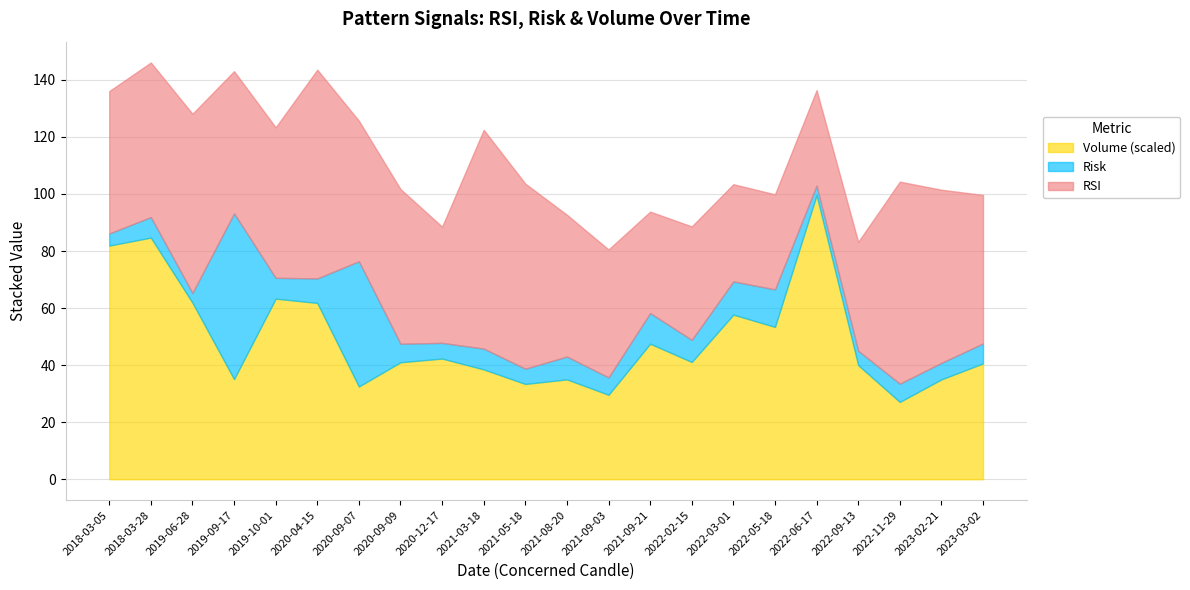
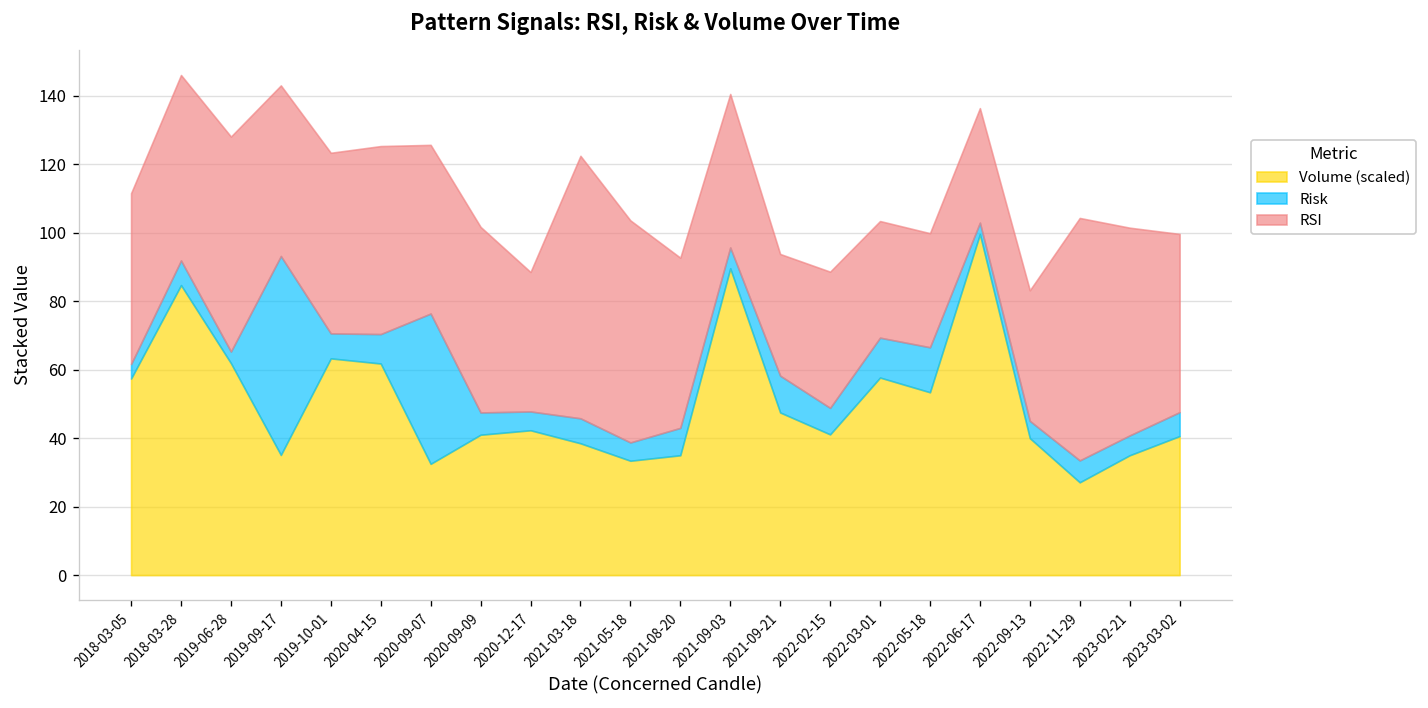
  {
    "Volume (scaled)": {
-     "2018-03-05": 82,
+     "2018-03-05": 57,
      "2018-03-28": 85,
      "2019-06-28": 62,
      "2019-09-17": 35,
      "2019-10-01": 63,
      "2020-04-15": 62,
      "2020-09-07": 33,
      "2020-09-09": 41,
      "2020-12-17": 42,
      "2021-03-18": 39,
      "2021-05-18": 33,
      "2021-08-20": 35,
-     "2021-09-03": 30,
+     "2021-09-03": 90,
      "2021-09-21": 48,
      "2022-02-15": 41,
      "2022-03-01": 58,
      "2022-05-18": 53,
      "2022-06-17": 100,
      "2022-09-13": 40,
      "2022-11-29": 27,
      "2023-02-21": 35,
      "2023-03-02": 41
    },
    "Risk": {
      "2018-03-05": 4,
      "2018-03-28": 7,
      "2019-06-28": 3,
      "2019-09-17": 58,
      "2019-10-01": 7,
      "2020-04-15": 9,
      "2020-09-07": 44,
      "2020-09-09": 7,
      "2020-12-17": 6,
      "2021-03-18": 7,
      "2021-05-18": 5,
      "2021-08-20": 8,
      "2021-09-03": 6,
      "2021-09-21": 11,
      "2022-02-15": 8,
      "2022-03-01": 12,
      "2022-05-18": 13,
      "2022-06-17": 3,
      "2022-09-13": 5,
      "2022-11-29": 6,
      "2023-02-21": 6,
      "2023-03-02": 7
    },
    "RSI": {
      "2018-03-05": 50,
      "2018-03-28": 54,
      "2019-06-28": 63,
      "2019-09-17": 50,
      "2019-10-01": 53,
-     "2020-04-15": 73,
+     "2020-04-15": 55,
      "2020-09-07": 49,
      "2020-09-09": 54,
      "2020-12-17": 41,
      "2021-03-18": 77,
      "2021-05-18": 65,
      "2021-08-20": 50,
      "2021-09-03": 45,
      "2021-09-21": 36,
      "2022-02-15": 40,
      "2022-03-01": 34,
      "2022-05-18": 33,
      "2022-06-17": 33,
      "2022-09-13": 38,
      "2022-11-29": 71,
      "2023-02-21": 61,
      "2023-03-02": 52
    }
  }
